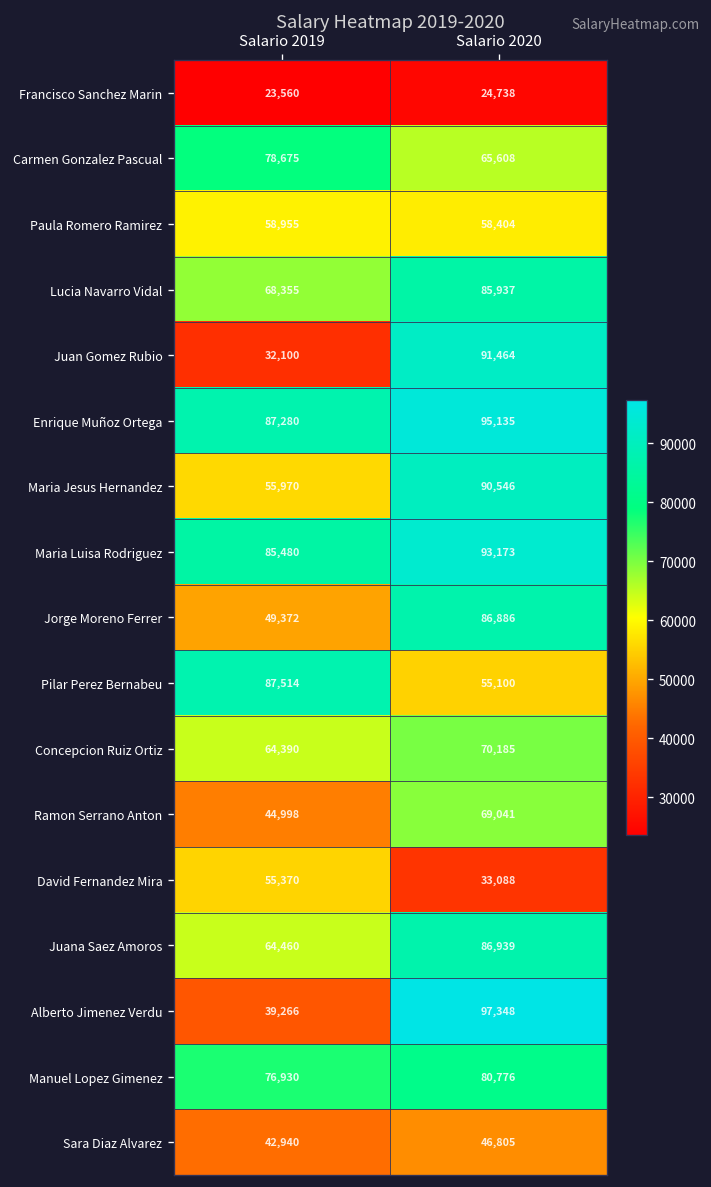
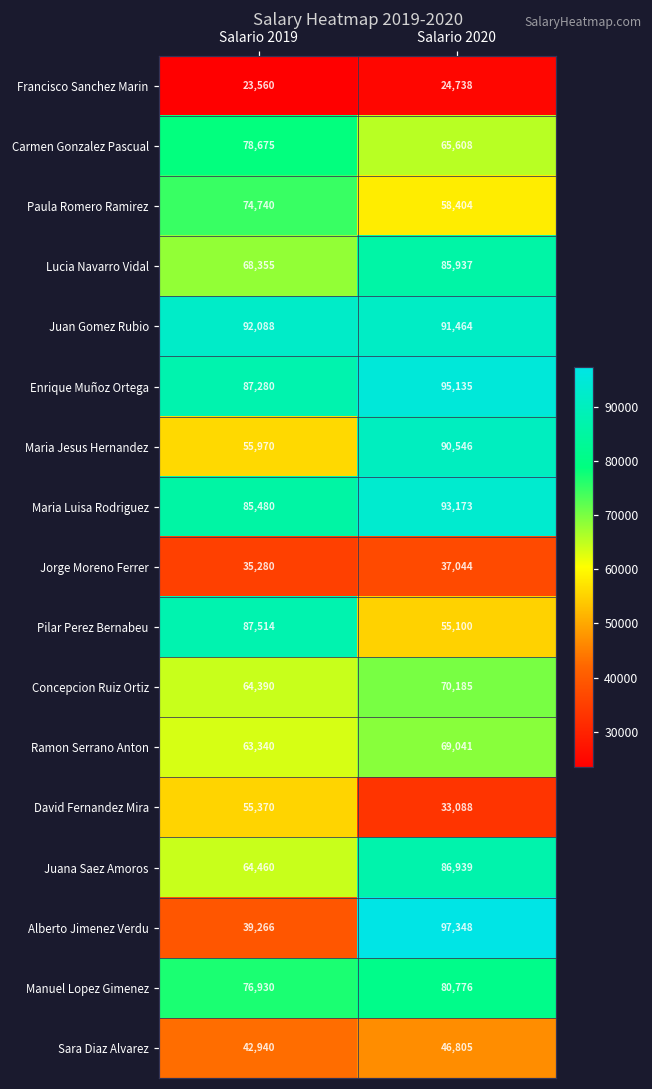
  {
    "Francisco Sanchez Marin": {
      "Salario 2019": "23,560",
      "Salario 2020": "24,738"
    },
    "Carmen Gonzalez Pascual": {
      "Salario 2019": "78,675",
      "Salario 2020": "65,608"
    },
    "Paula Romero Ramirez": {
-     "Salario 2019": "58,955",
+     "Salario 2019": "74,740",
      "Salario 2020": "58,404"
    },
    "Lucia Navarro Vidal": {
      "Salario 2019": "68,355",
      "Salario 2020": "85,937"
    },
    "Juan Gomez Rubio": {
-     "Salario 2019": "32,100",
+     "Salario 2019": "92,088",
      "Salario 2020": "91,464"
    },
    "Enrique Muñoz Ortega": {
      "Salario 2019": "87,280",
      "Salario 2020": "95,135"
    },
    "Maria Jesus Hernandez": {
      "Salario 2019": "55,970",
      "Salario 2020": "90,546"
    },
    "Maria Luisa Rodriguez": {
      "Salario 2019": "85,480",
      "Salario 2020": "93,173"
    },
    "Jorge Moreno Ferrer": {
-     "Salario 2019": "49,372",
-     "Salario 2020": "86,886"
+     "Salario 2019": "35,280",
+     "Salario 2020": "37,044"
    },
    "Pilar Perez Bernabeu": {
      "Salario 2019": "87,514",
      "Salario 2020": "55,100"
    },
    "Concepcion Ruiz Ortiz": {
      "Salario 2019": "64,390",
      "Salario 2020": "70,185"
    },
    "Ramon Serrano Anton": {
-     "Salario 2019": "44,998",
+     "Salario 2019": "63,340",
      "Salario 2020": "69,041"
    },
    "David Fernandez Mira": {
      "Salario 2019": "55,370",
      "Salario 2020": "33,088"
    },
    "Juana Saez Amoros": {
      "Salario 2019": "64,460",
      "Salario 2020": "86,939"
    },
    "Alberto Jimenez Verdu": {
      "Salario 2019": "39,266",
      "Salario 2020": "97,348"
    },
    "Manuel Lopez Gimenez": {
      "Salario 2019": "76,930",
      "Salario 2020": "80,776"
    },
    "Sara Diaz Alvarez": {
      "Salario 2019": "42,940",
      "Salario 2020": "46,805"
    }
  }
